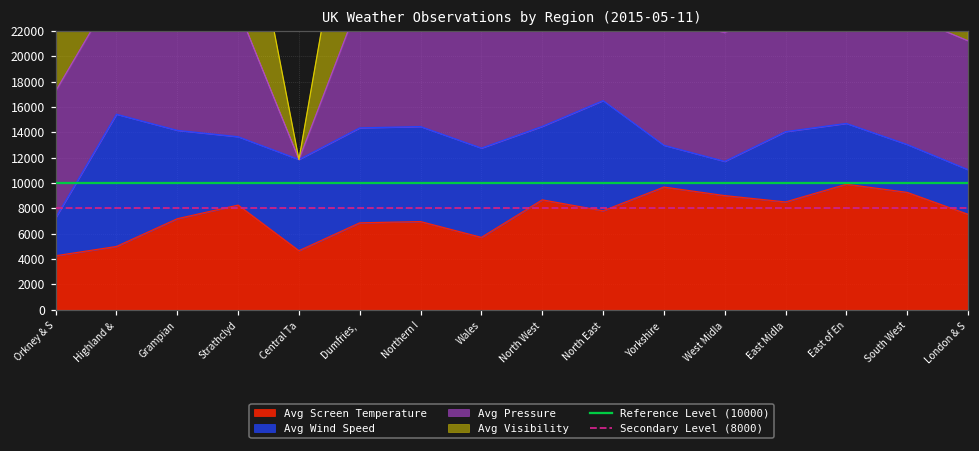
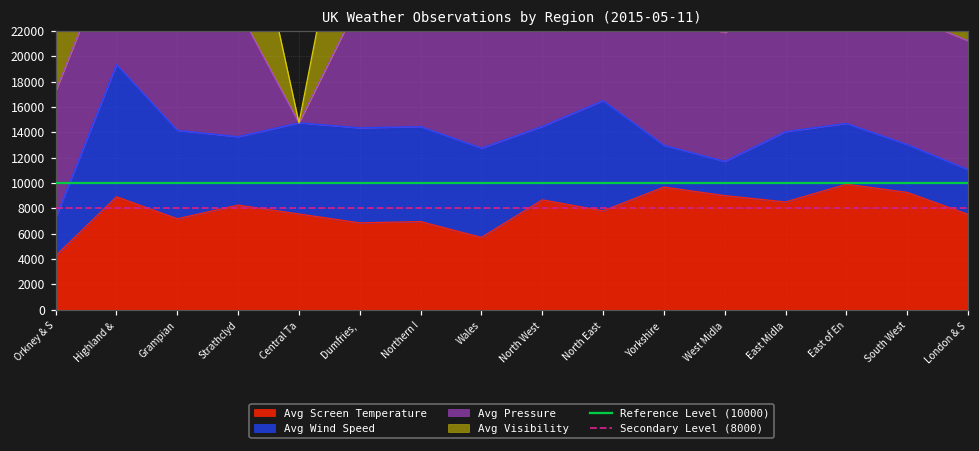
  {
    "Avg Screen Temperature": {
      "Orkney & S": 4300,
-     "Highland &": 5000,
+     "Highland &": 8900,
      "Grampian": 7200,
      "Strathclyd": 8300,
-     "Central Ta": 4700,
+     "Central Ta": 7600,
      "Dumfries,": 6900,
      "Northern I": 7000,
      "Wales": 5700,
      "North West": 8700,
      "North East": 7800,
      "Yorkshire": 9700,
      "West Midla": 9000,
      "East Midla": 8500,
      "East of En": 9900,
      "South West": 9300,
      "London & S": 7500
    },
    "Avg Wind Speed": {
      "Orkney & S": 3000,
      "Highland &": 10400,
      "Grampian": 7000,
      "Strathclyd": 5400,
      "Dumfries,": 7500,
      "Northern I": 7500,
      "Wales": 7100,
      "North West": 5800,
      "North East": 8700,
      "Yorkshire": 3300,
      "West Midla": 2700,
      "East Midla": 5600,
      "East of En": 4800,
      "South West": 3800,
      "London & S": 3500
    },
    "Avg Pressure": {
      "Orkney & S": 10000,
      "West Midla": 10200,
      "London & S": 10200
    }
  }
